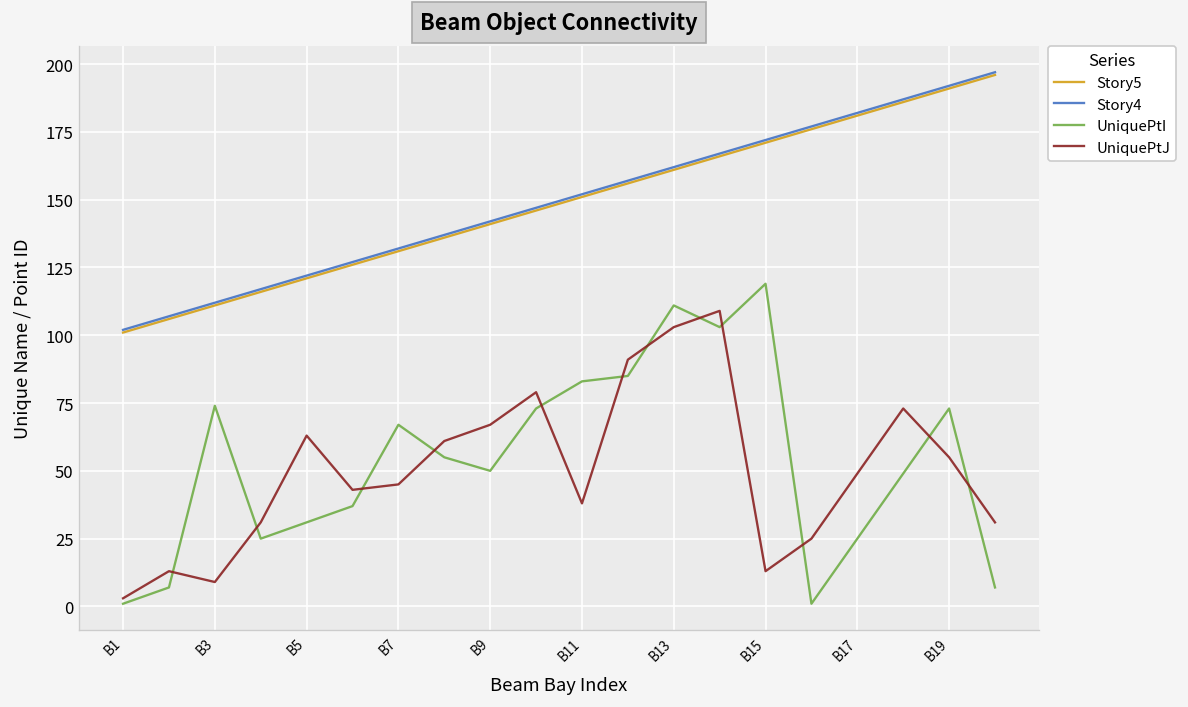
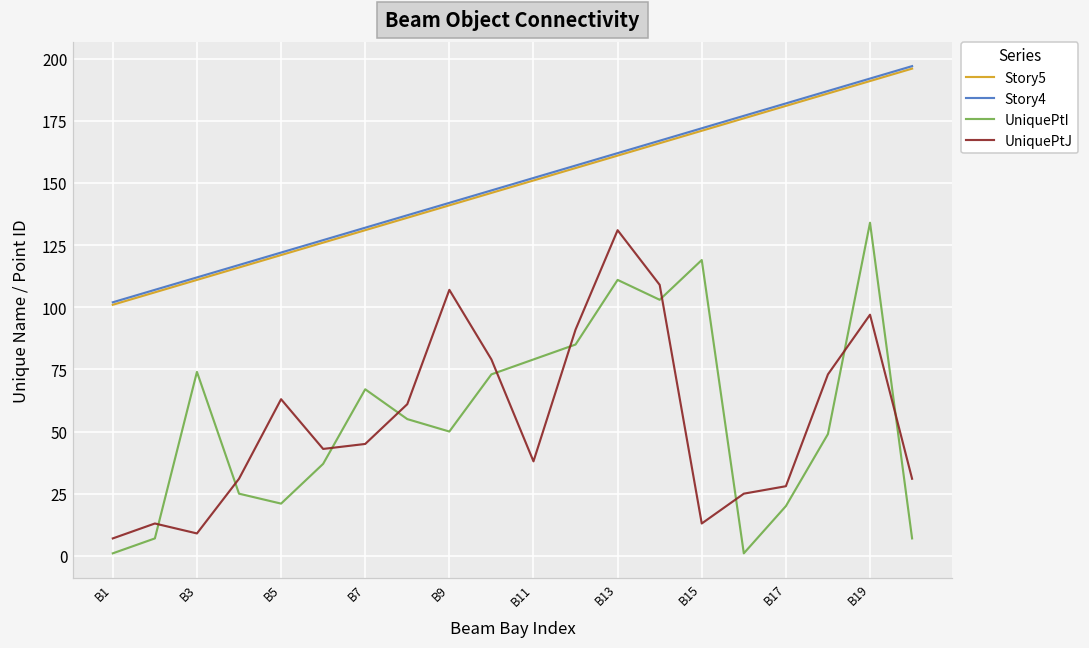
  {
    "UniquePtI": {
      "B1": 1,
      "B3": 74,
-     "B5": 31,
+     "B5": 21,
      "B7": 67,
      "B9": 50,
-     "B11": 83,
+     "B11": 79,
      "B13": 111,
      "B15": 119,
-     "B17": 25,
-     "B19": 73
+     "B17": 20,
+     "B19": 134
    },
    "UniquePtJ": {
-     "B1": 3,
+     "B1": 7,
      "B3": 9,
      "B5": 63,
      "B7": 45,
-     "B9": 67,
+     "B9": 107,
      "B11": 38,
-     "B13": 103,
+     "B13": 131,
      "B15": 13,
-     "B17": 49,
-     "B19": 55
+     "B17": 28,
+     "B19": 97
    }
  }
